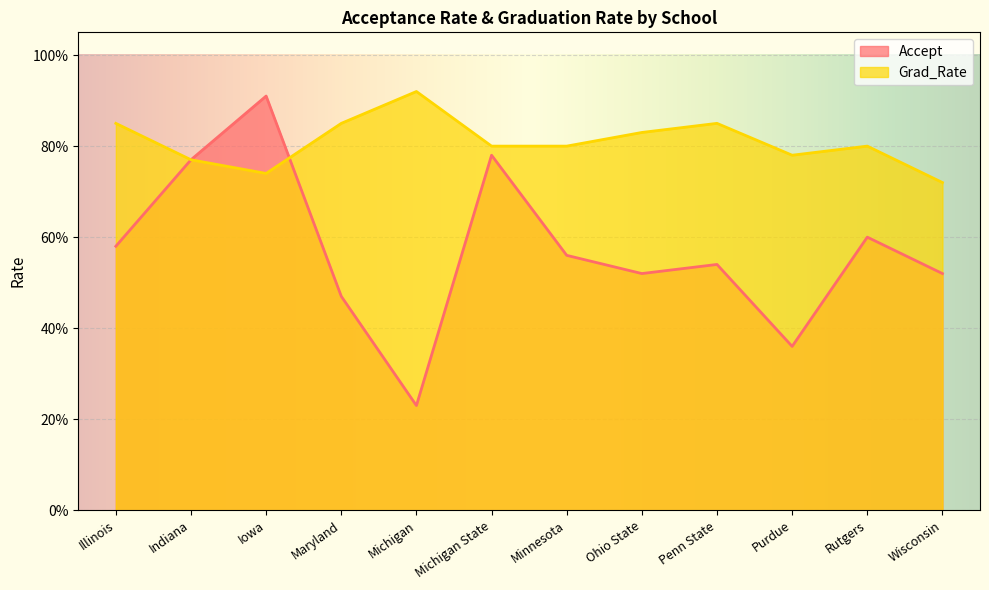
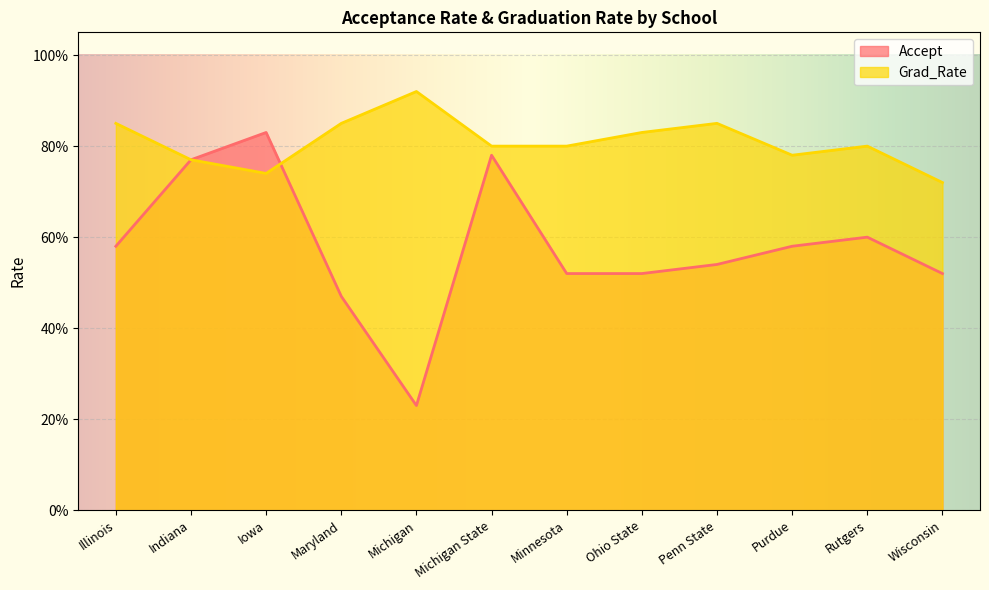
  {
    "Accept": {
      "Illinois": "58%",
-     "Iowa": "91%",
+     "Iowa": "83%",
      "Maryland": "47%",
      "Michigan": "23%",
      "Michigan State": "78%",
-     "Minnesota": "56%",
+     "Minnesota": "52%",
      "Ohio State": "52%",
      "Penn State": "54%",
-     "Purdue": "36%",
+     "Purdue": "58%",
      "Rutgers": "60%",
      "Wisconsin": "52%"
    },
    "Grad_Rate": {
      "Illinois": "85%",
      "Iowa": "74%",
      "Maryland": "85%",
      "Michigan": "92%",
      "Michigan State": "80%",
      "Minnesota": "80%",
      "Ohio State": "83%",
      "Penn State": "85%",
      "Purdue": "78%",
      "Rutgers": "80%",
      "Wisconsin": "72%"
    }
  }
